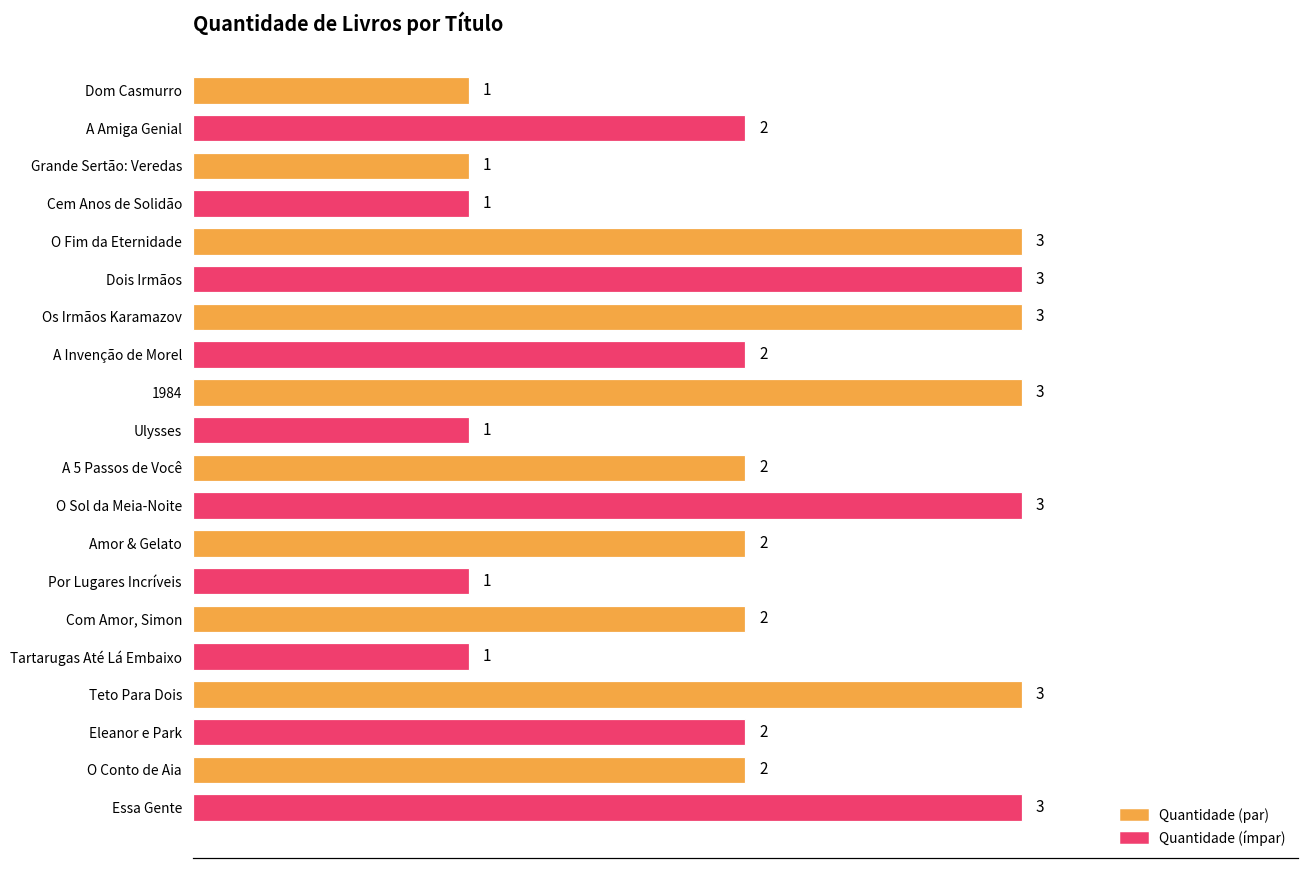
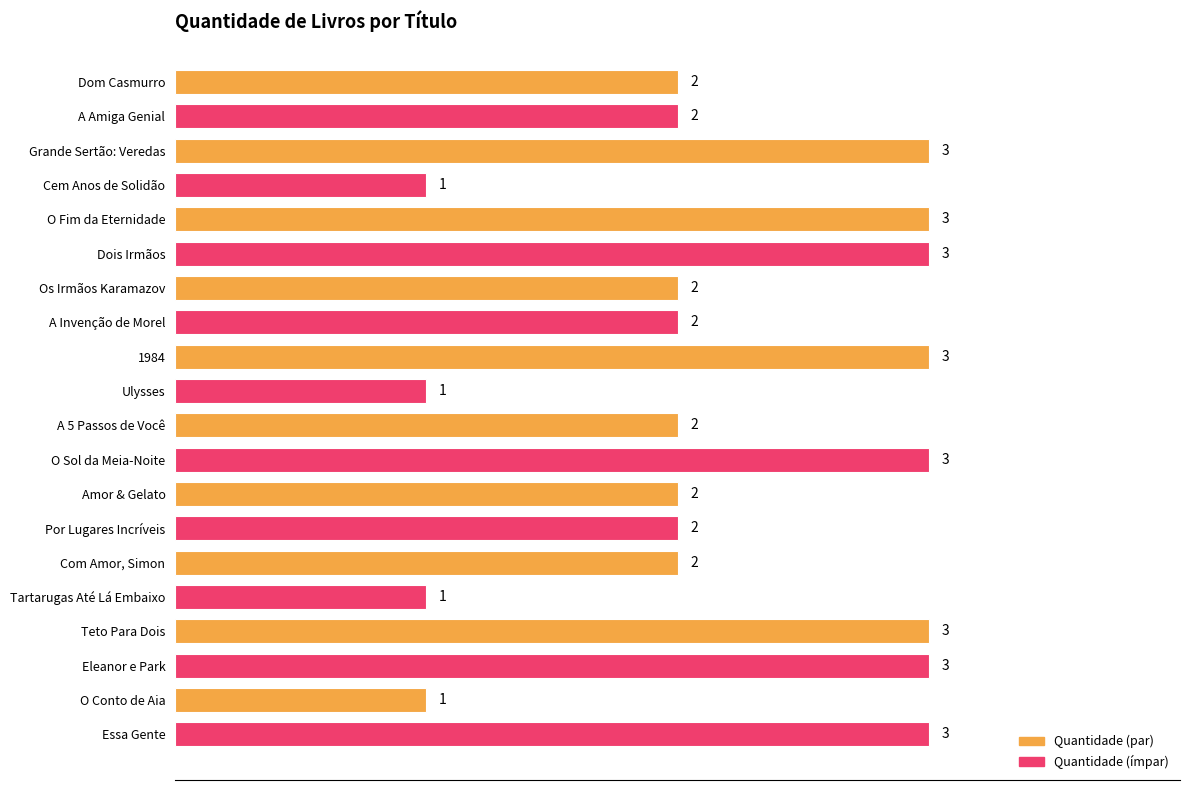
  {
-   "Dom Casmurro": 1,
+   "Dom Casmurro": 2,
    "A Amiga Genial": 2,
-   "Grande Sertão: Veredas": 1,
+   "Grande Sertão: Veredas": 3,
    "Cem Anos de Solidão": 1,
    "O Fim da Eternidade": 3,
    "Dois Irmãos": 3,
-   "Os Irmãos Karamazov": 3,
+   "Os Irmãos Karamazov": 2,
    "A Invenção de Morel": 2,
    "1984": 3,
    "Ulysses": 1,
    "A 5 Passos de Você": 2,
    "O Sol da Meia-Noite": 3,
    "Amor & Gelato": 2,
-   "Por Lugares Incríveis": 1,
+   "Por Lugares Incríveis": 2,
    "Com Amor, Simon": 2,
    "Tartarugas Até Lá Embaixo": 1,
    "Teto Para Dois": 3,
-   "Eleanor e Park": 2,
-   "O Conto de Aia": 2,
+   "Eleanor e Park": 3,
+   "O Conto de Aia": 1,
    "Essa Gente": 3
  }
